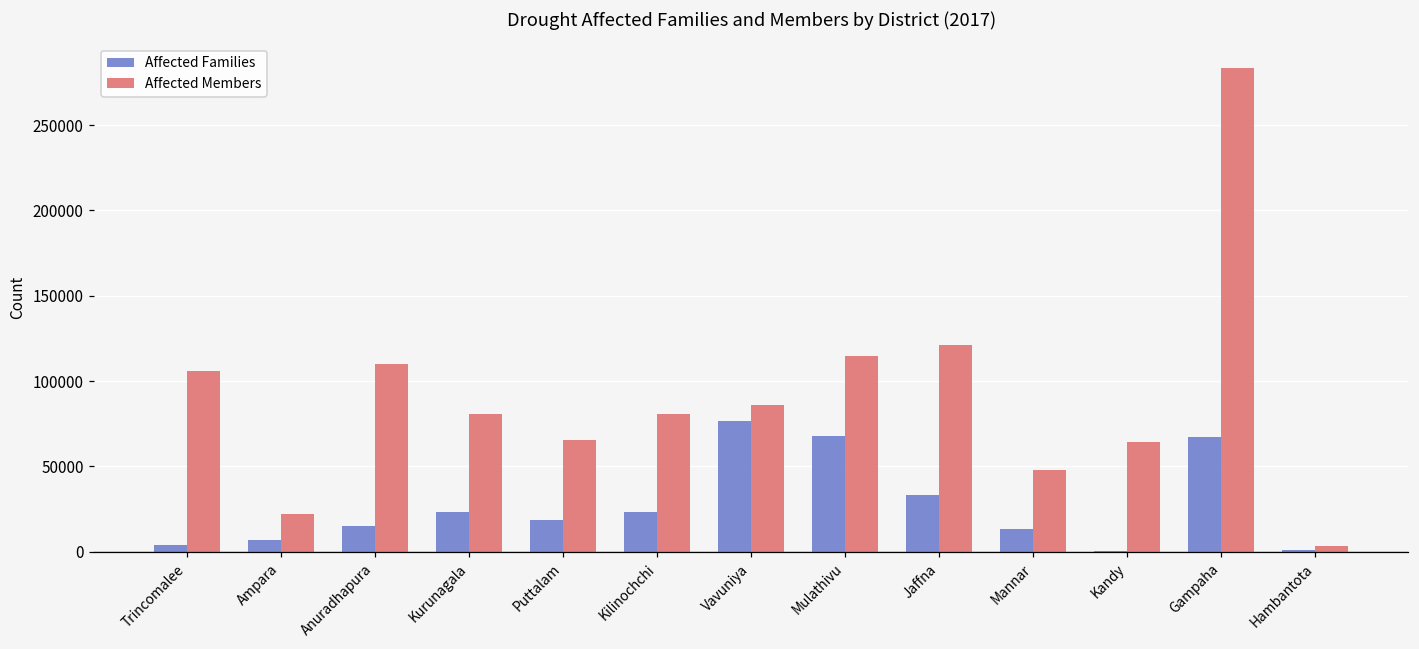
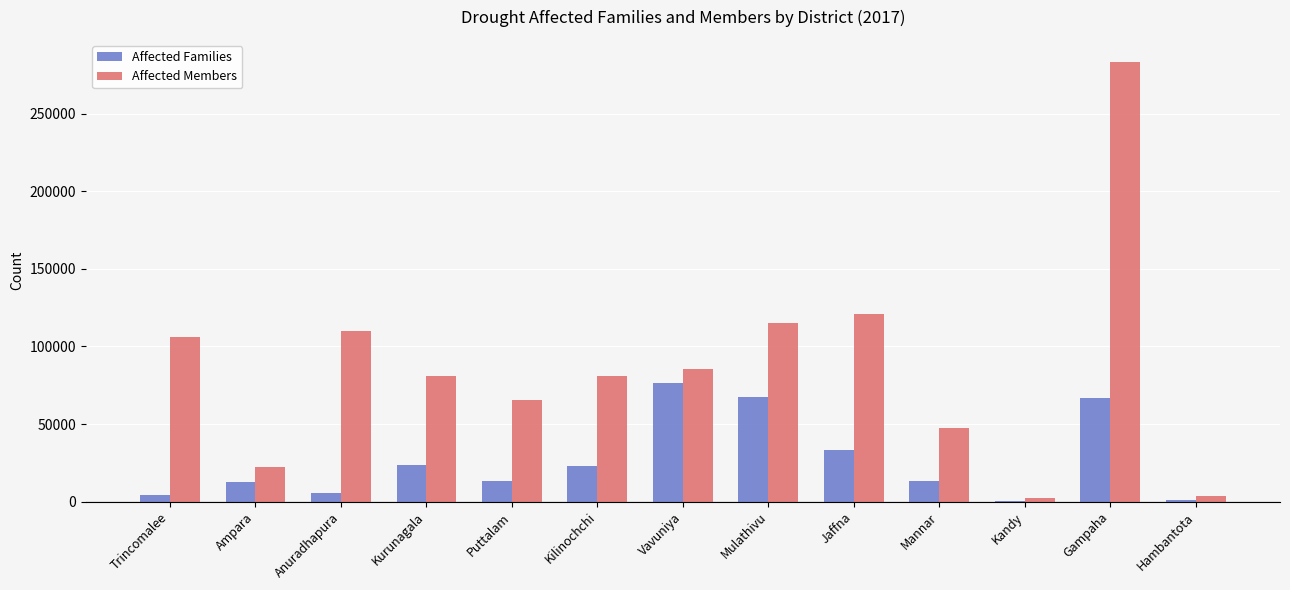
  {
    "Affected Families": {
      "Trincomalee": 4000,
-     "Ampara": 7000,
-     "Anuradhapura": 15000,
+     "Ampara": 13000,
+     "Anuradhapura": 6000,
      "Kurunagala": 24000,
-     "Puttalam": 19000,
+     "Puttalam": 13000,
      "Kilinochchi": 23000,
      "Vavuniya": 77000,
      "Mulathivu": 68000,
      "Jaffna": 33000,
      "Mannar": 13000,
      "Gampaha": 67000
    },
    "Affected Members": {
      "Trincomalee": 106000,
      "Ampara": 22000,
      "Anuradhapura": 110000,
      "Kurunagala": 81000,
      "Puttalam": 65000,
      "Kilinochchi": 81000,
      "Vavuniya": 86000,
      "Mulathivu": 115000,
      "Jaffna": 121000,
      "Mannar": 48000,
-     "Kandy": 64000,
+     "Kandy": 3000,
      "Gampaha": 283000,
      "Hambantota": 3000
    }
  }
